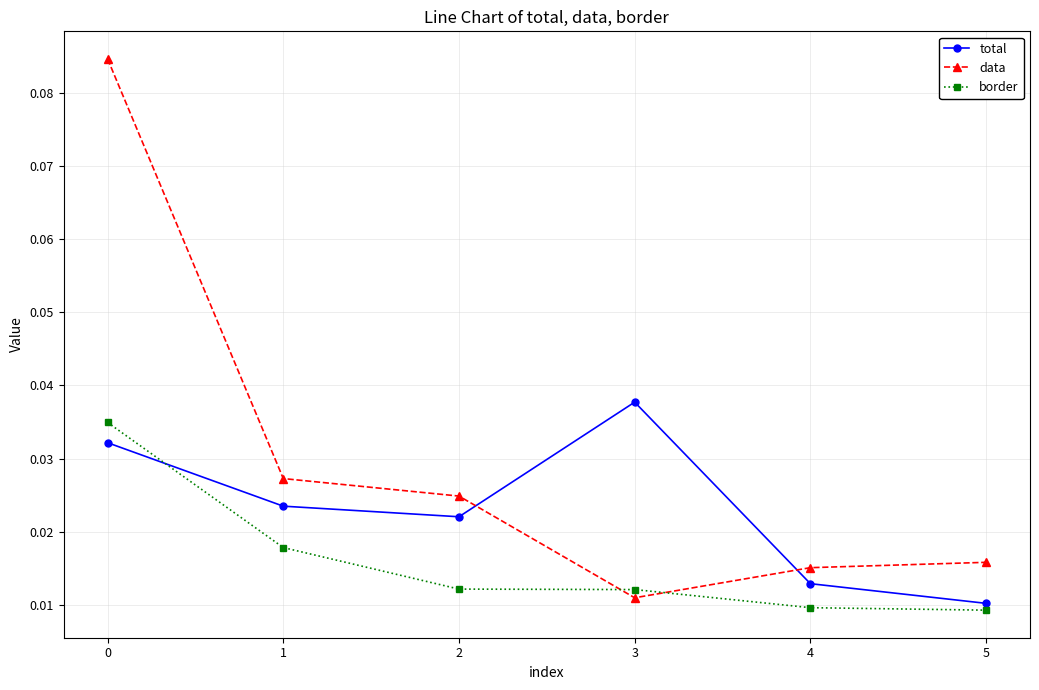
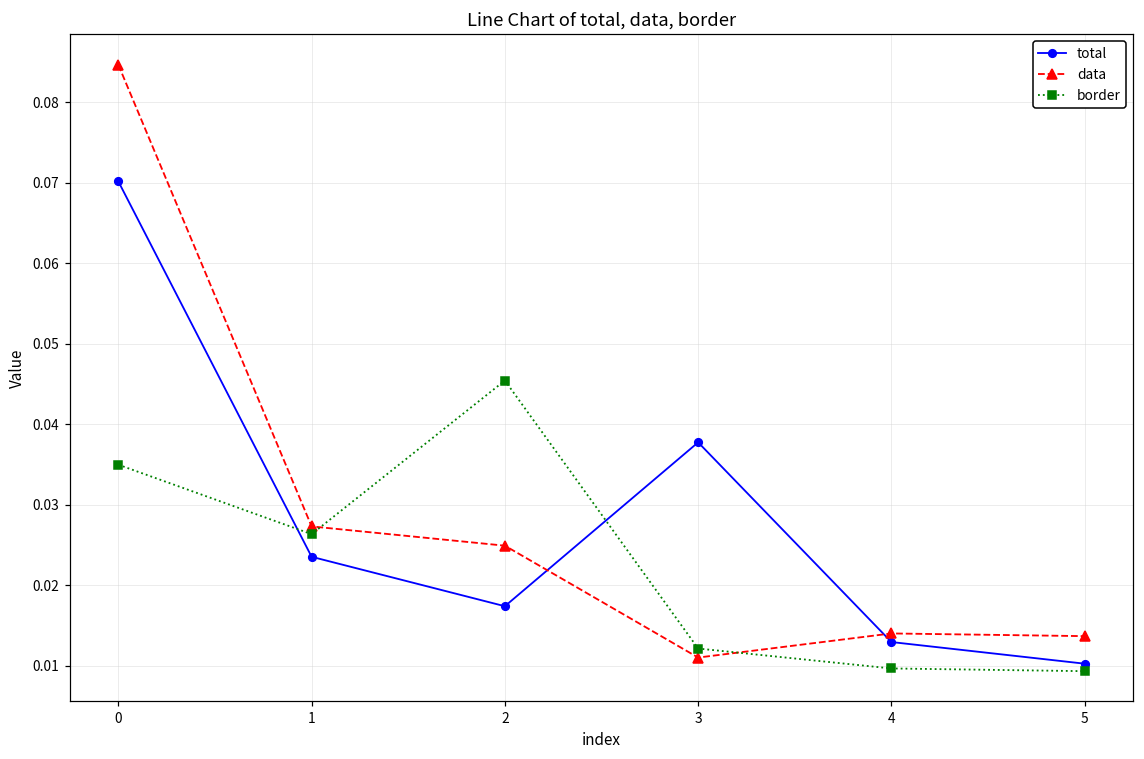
  {
    "total": {
-     "0": 0.032,
+     "0": 0.070,
      "1": 0.024,
-     "2": 0.022,
+     "2": 0.017,
      "3": 0.038,
      "4": 0.013,
      "5": 0.010
    },
    "data": {
      "0": 0.085,
      "1": 0.027,
      "2": 0.025,
      "3": 0.011,
-     "4": 0.015,
-     "5": 0.016
+     "4": 0.014,
+     "5": 0.014
    },
    "border": {
      "0": 0.035,
-     "1": 0.018,
-     "2": 0.012,
+     "1": 0.026,
+     "2": 0.045,
      "3": 0.012,
      "4": 0.010,
      "5": 0.009
    }
  }
